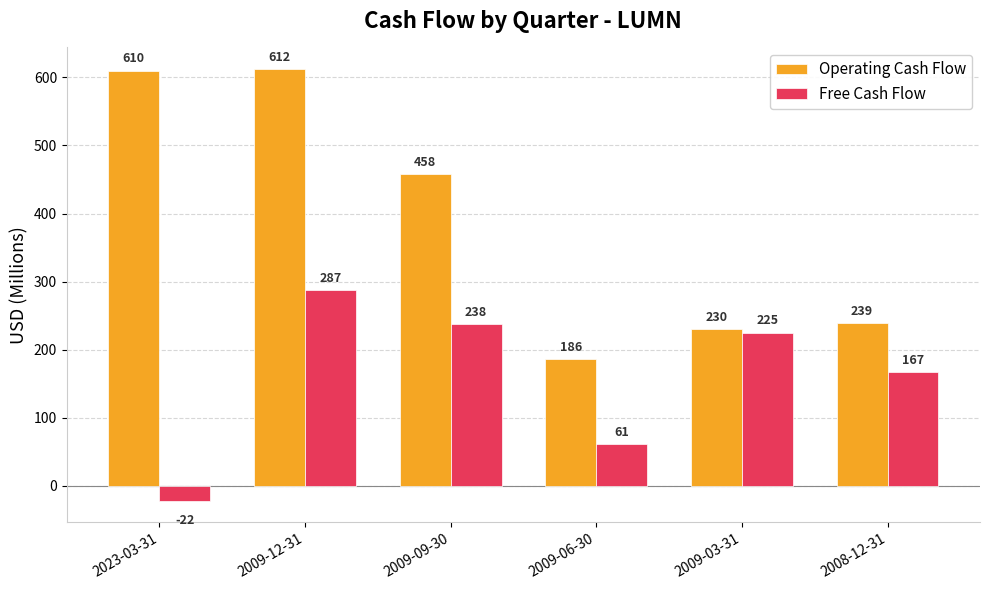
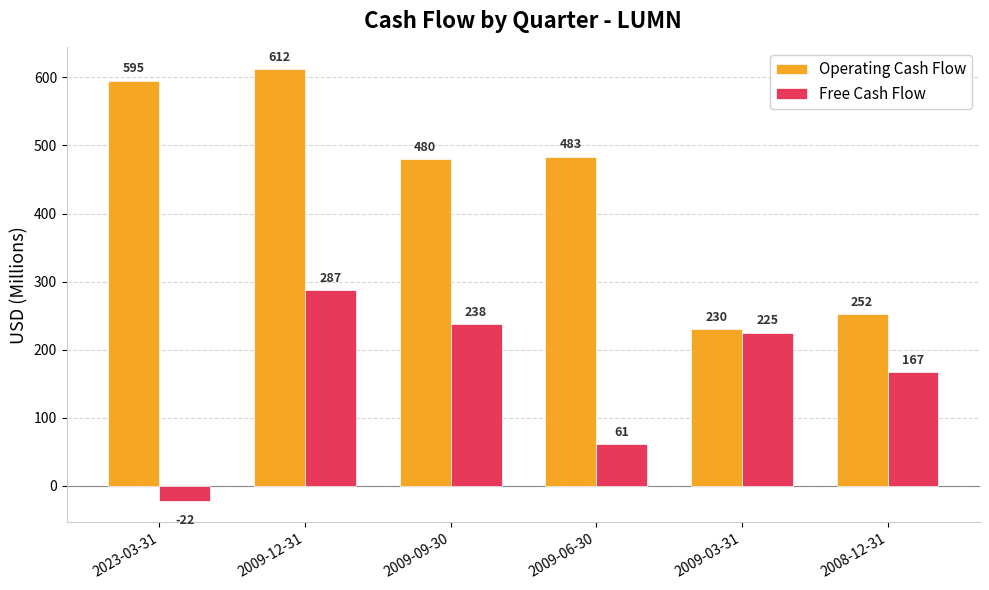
  {
    "Operating Cash Flow": {
-     "2023-03-31": 610,
+     "2023-03-31": 595,
      "2009-12-31": 612,
-     "2009-09-30": 458,
-     "2009-06-30": 186,
+     "2009-09-30": 480,
+     "2009-06-30": 483,
      "2009-03-31": 230,
-     "2008-12-31": 239
+     "2008-12-31": 252
    },
    "Free Cash Flow": {
      "2023-03-31": -22,
      "2009-12-31": 287,
      "2009-09-30": 238,
      "2009-06-30": 61,
      "2009-03-31": 225,
      "2008-12-31": 167
    }
  }
